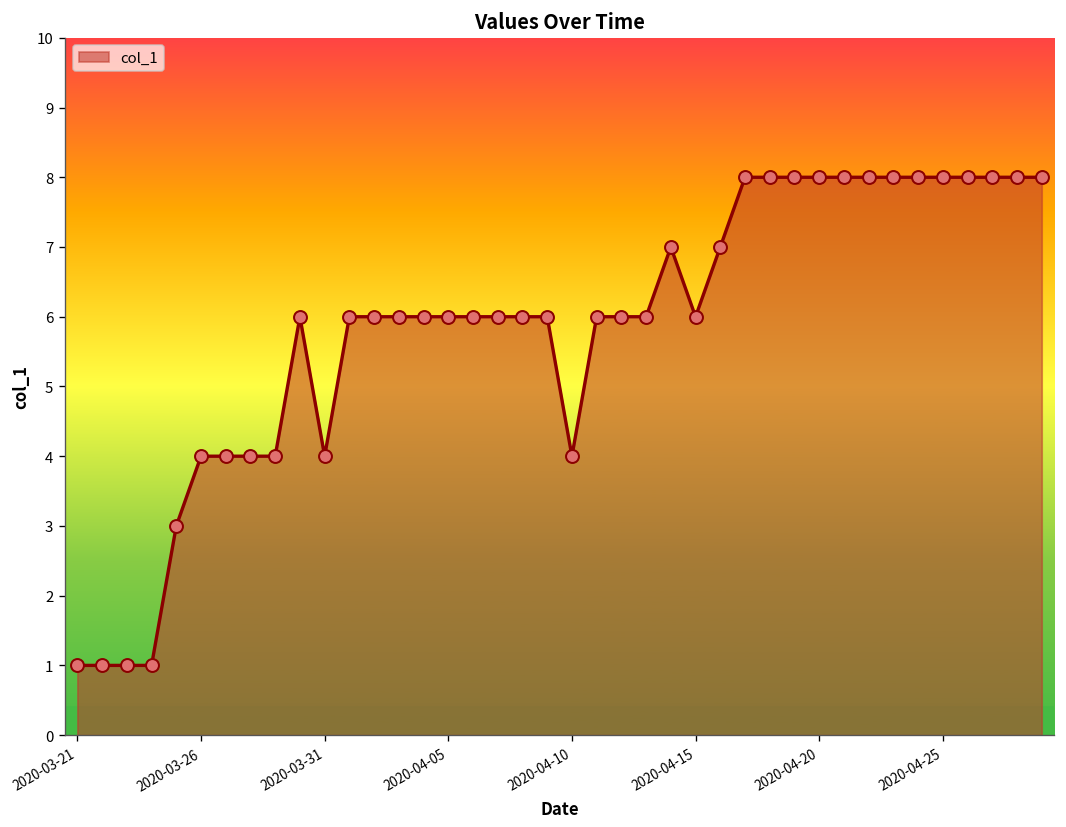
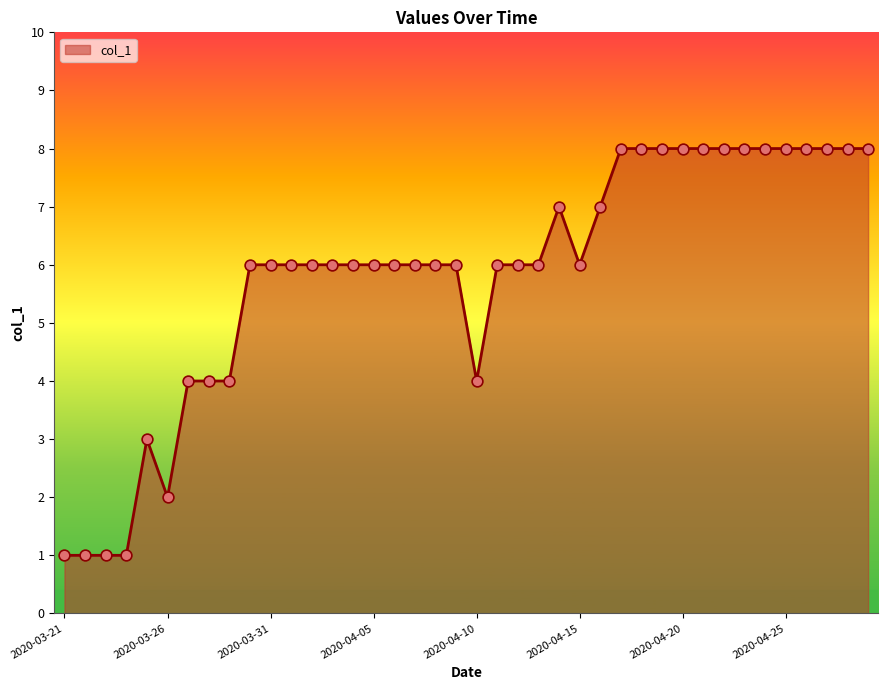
  {
    "2020-03-21": 1,
-   "2020-03-26": 4,
-   "2020-03-31": 4,
+   "2020-03-26": 2,
+   "2020-03-31": 6,
    "2020-04-05": 6,
    "2020-04-10": 4,
    "2020-04-15": 6,
    "2020-04-20": 8,
    "2020-04-25": 8
  }
